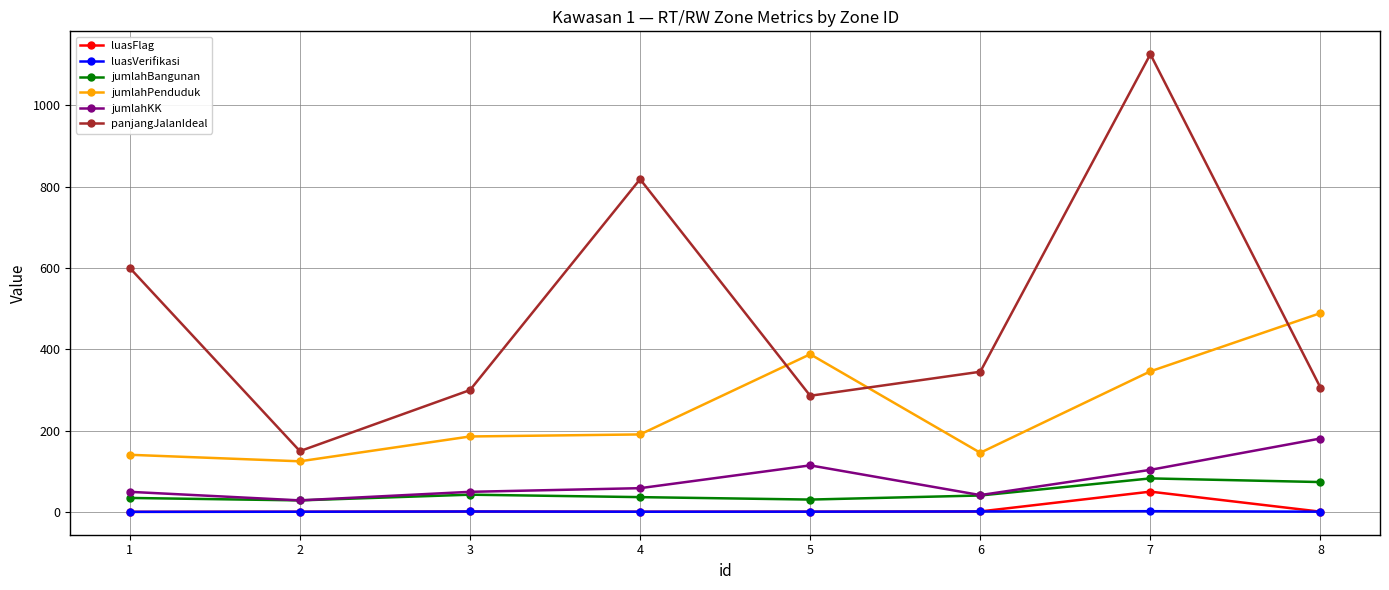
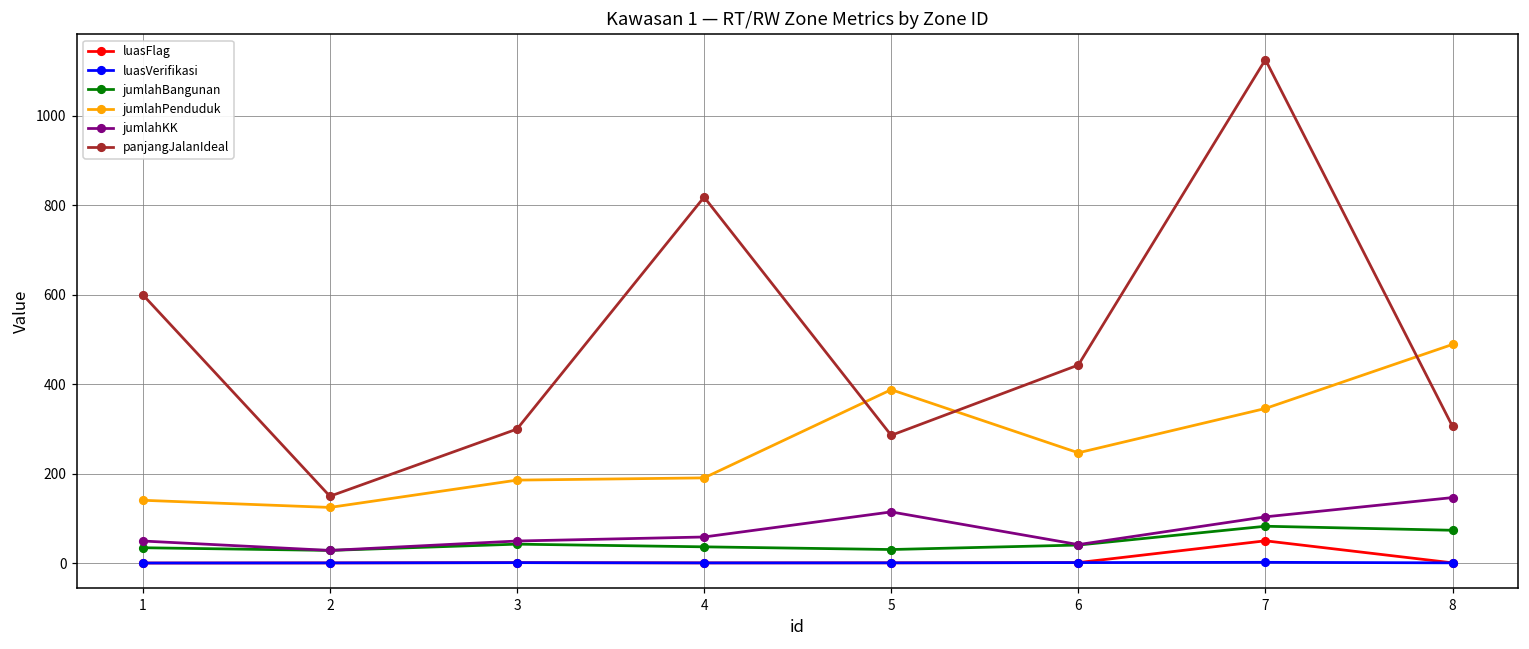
  {
    "luasFlag": {
      "7": 50
    },
    "luasVerifikasi": {
      "7": 0
    },
    "jumlahBangunan": {
      "1": 40,
      "3": 40,
      "4": 40,
      "5": 30,
      "7": 80,
      "8": 70
    },
    "jumlahPenduduk": {
      "1": 140,
      "2": 130,
      "3": 190,
      "4": 190,
      "5": 390,
-     "6": 150,
+     "6": 250,
      "7": 350,
      "8": 490
    },
    "jumlahKK": {
      "1": 50,
      "3": 50,
      "4": 60,
      "5": 120,
      "7": 100,
-     "8": 180
+     "8": 150
    },
    "panjangJalanIdeal": {
      "1": 600,
      "2": 150,
      "3": 300,
      "4": 820,
      "5": 290,
-     "6": 350,
+     "6": 440,
      "7": 1130,
      "8": 310
    }
  }
